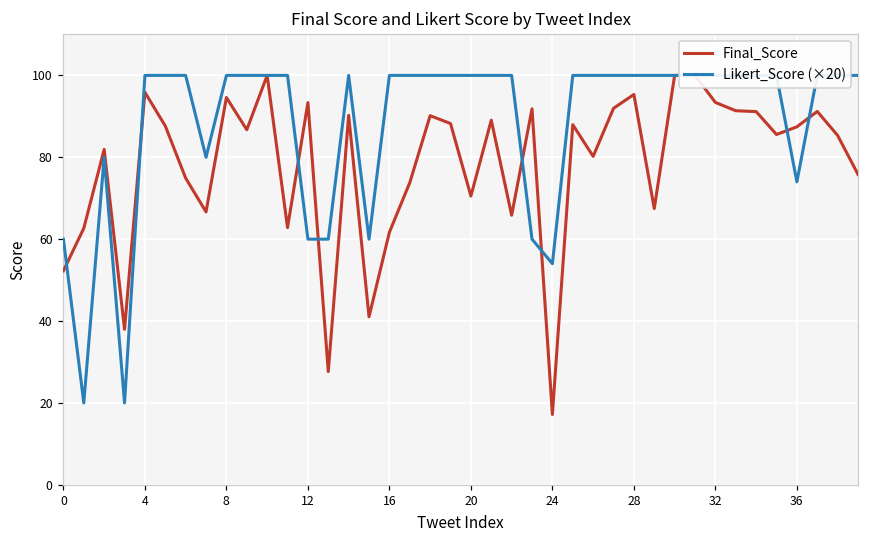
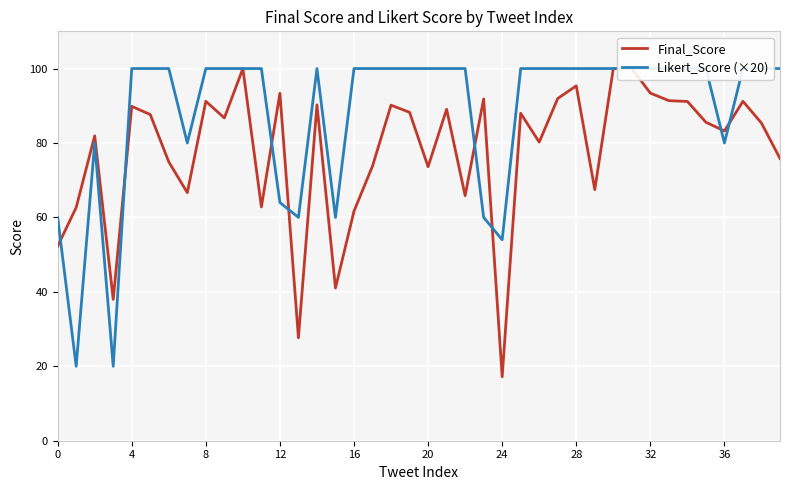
  {
    "Final_Score": {
      "0": 52,
-     "4": 96,
-     "8": 95,
+     "4": 90,
+     "8": 91,
      "12": 93,
      "16": 62,
-     "20": 71,
+     "20": 74,
      "24": 17,
      "28": 95,
      "32": 93,
-     "36": 87
+     "36": 83
    },
    "Likert_Score (×20)": {
      "0": 60,
      "4": 100,
      "8": 100,
-     "12": 60,
+     "12": 64,
      "16": 100,
      "20": 100,
      "24": 54,
      "28": 100,
-     "36": 74
+     "36": 80
    }
  }
